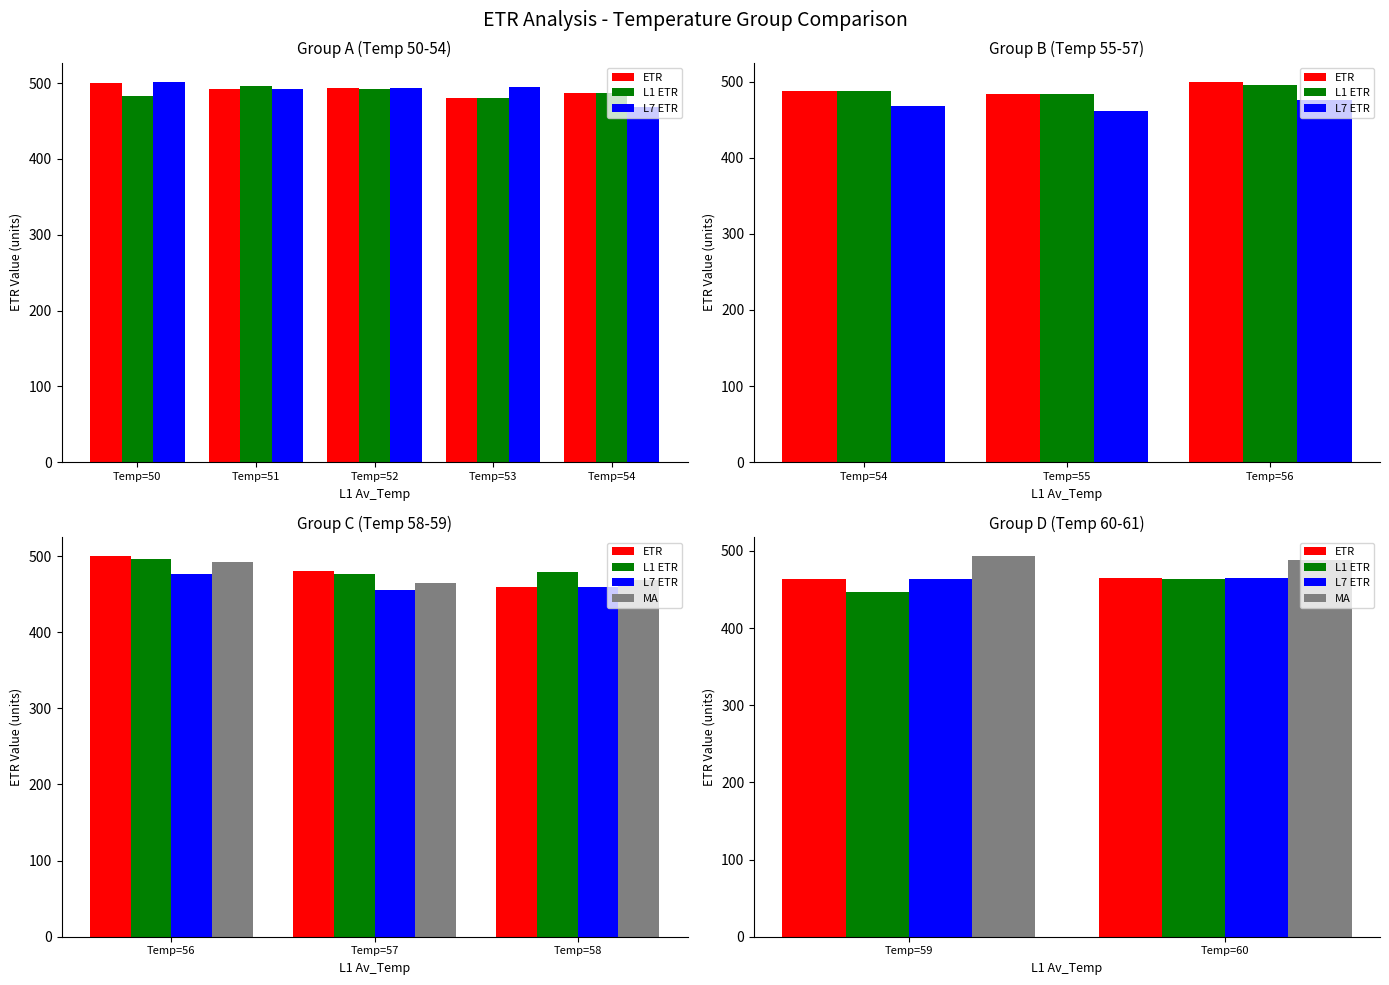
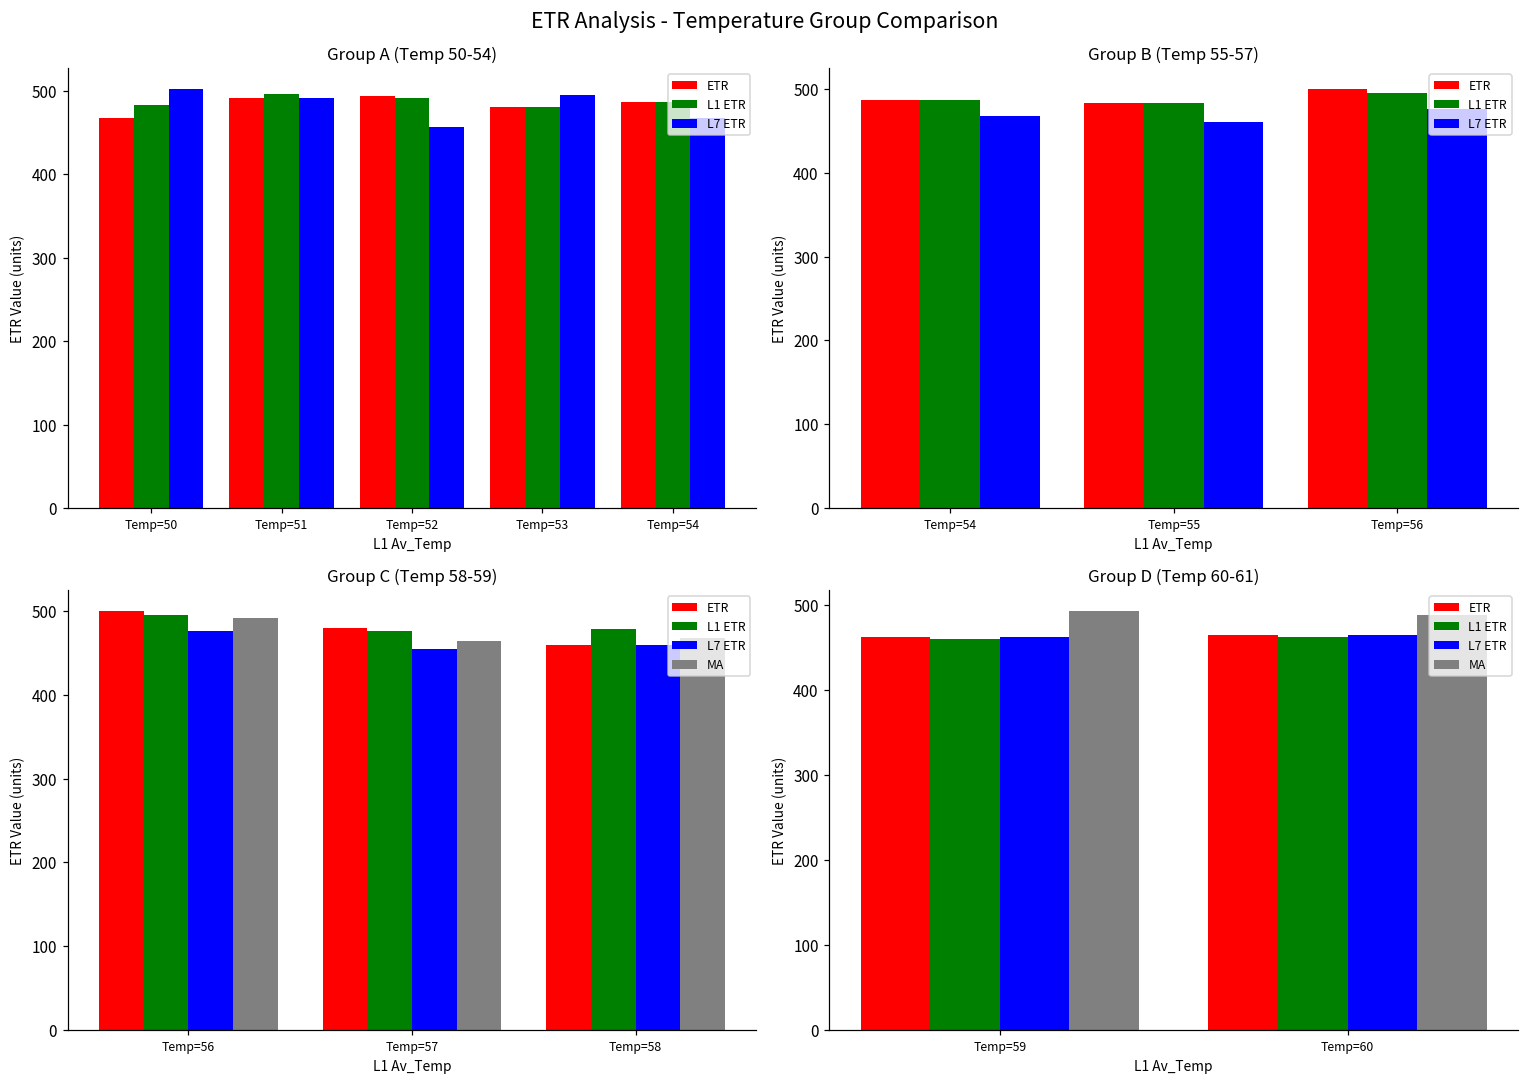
  {
    "Group A (Temp 50-54)": {
      "ETR": {
-       "Temp=50": 500,
+       "Temp=50": 470,
        "Temp=51": 490,
        "Temp=52": 490,
        "Temp=53": 480,
        "Temp=54": 490
      },
      "L1 ETR": {
        "Temp=50": 480,
        "Temp=51": 500,
        "Temp=52": 490,
        "Temp=53": 480
      },
      "L7 ETR": {
        "Temp=50": 500,
        "Temp=51": 490,
-       "Temp=52": 490,
+       "Temp=52": 460,
        "Temp=53": 500
      }
    },
    "Group B (Temp 55-57)": {
      "ETR": {
        "Temp=54": 490,
        "Temp=55": 480,
        "Temp=56": 500
      },
      "L1 ETR": {
        "Temp=54": 490,
        "Temp=55": 480,
        "Temp=56": 500
      },
      "L7 ETR": {
        "Temp=54": 470,
        "Temp=55": 460
      }
    },
    "Group C (Temp 58-59)": {
      "ETR": {
        "Temp=56": 500,
        "Temp=57": 480,
        "Temp=58": 460
      },
      "L1 ETR": {
        "Temp=56": 500,
        "Temp=57": 480,
        "Temp=58": 480
      },
      "L7 ETR": {
        "Temp=56": 480,
        "Temp=57": 460,
        "Temp=58": 460
      },
      "MA": {
        "Temp=56": 490,
        "Temp=57": 470
      }
    },
    "Group D (Temp 60-61)": {
      "ETR": {
        "Temp=59": 460,
        "Temp=60": 470
      },
      "L1 ETR": {
-       "Temp=59": 450,
+       "Temp=59": 460,
        "Temp=60": 460
      },
      "L7 ETR": {
        "Temp=59": 460,
        "Temp=60": 470
      },
      "MA": {
        "Temp=59": 490
      }
    }
  }
